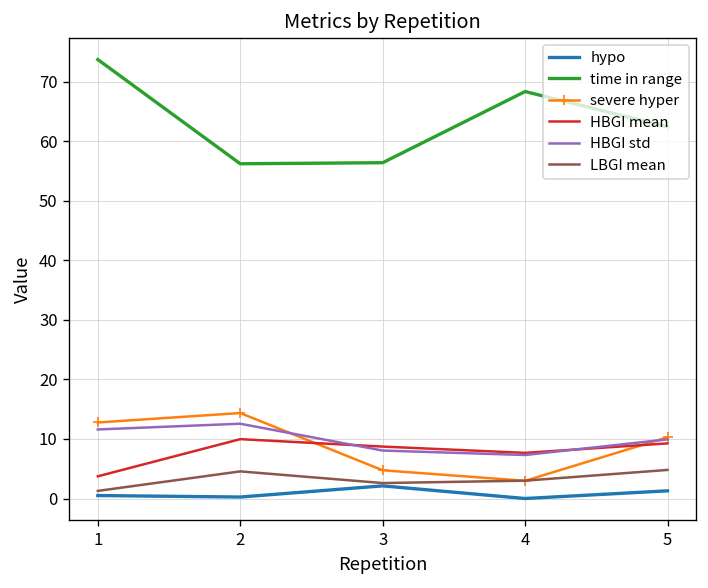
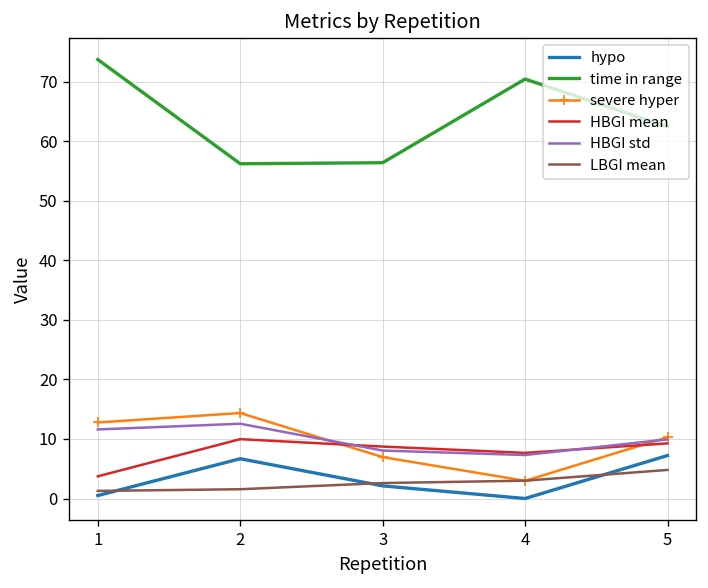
  {
    "hypo": {
      "1": 0,
-     "2": 0,
+     "2": 7,
      "4": 0,
-     "5": 1
+     "5": 7
    },
    "time in range": {
      "1": 74,
      "2": 56,
      "3": 56,
-     "4": 68
+     "4": 70
    },
    "severe hyper": {
      "1": 13,
      "2": 14,
-     "3": 5
+     "3": 7
    },
    "HBGI mean": {
      "1": 4,
      "2": 10,
      "3": 9,
      "5": 9
    },
    "HBGI std": {
      "1": 12,
      "2": 13,
      "3": 8
    },
    "LBGI mean": {
      "1": 1,
-     "2": 5,
+     "2": 2,
      "5": 5
    }
  }
